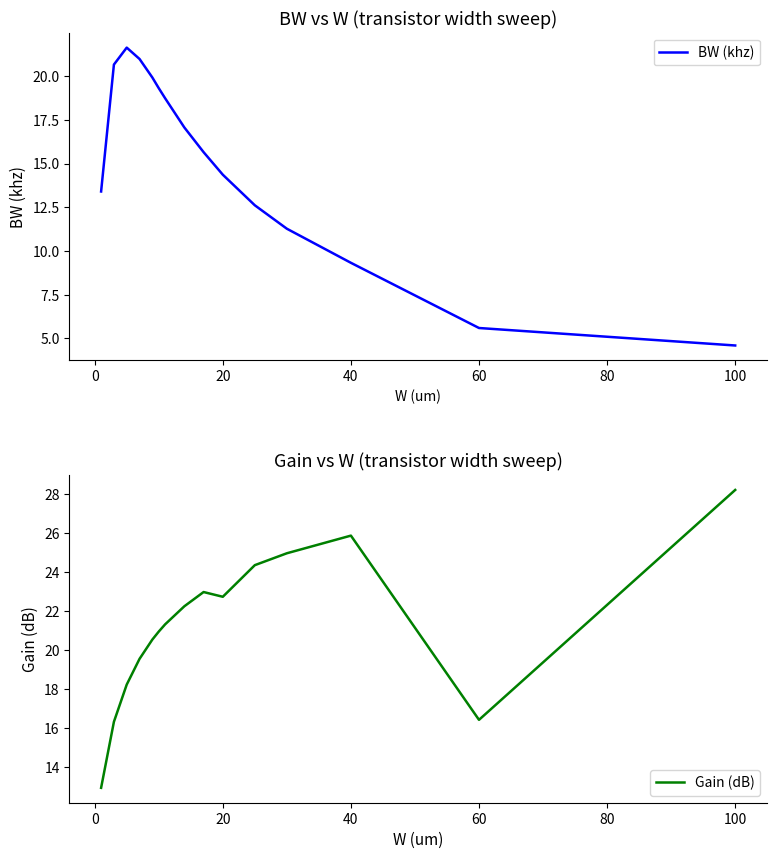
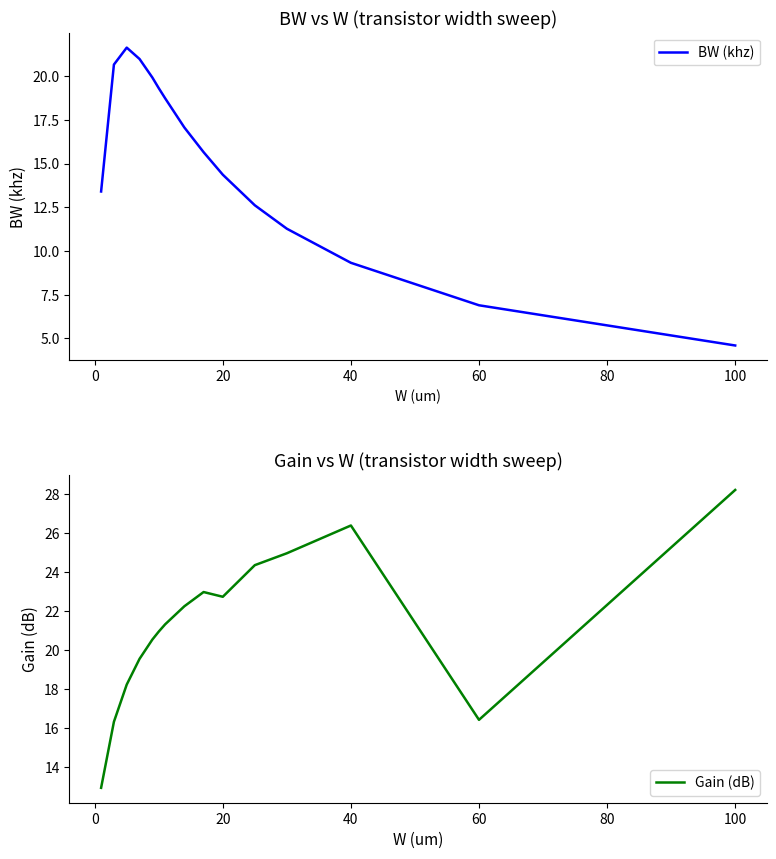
  {
    "BW vs W (transistor width sweep)": {
      "20": 14.4,
      "40": 9.3,
-     "60": 5.6,
+     "60": 6.9,
      "100": 4.6
    },
    "Gain vs W (transistor width sweep)": {
      "20": 22.7,
-     "40": 25.9,
+     "40": 26.4,
      "60": 16.4,
      "100": 28.2
    }
  }
